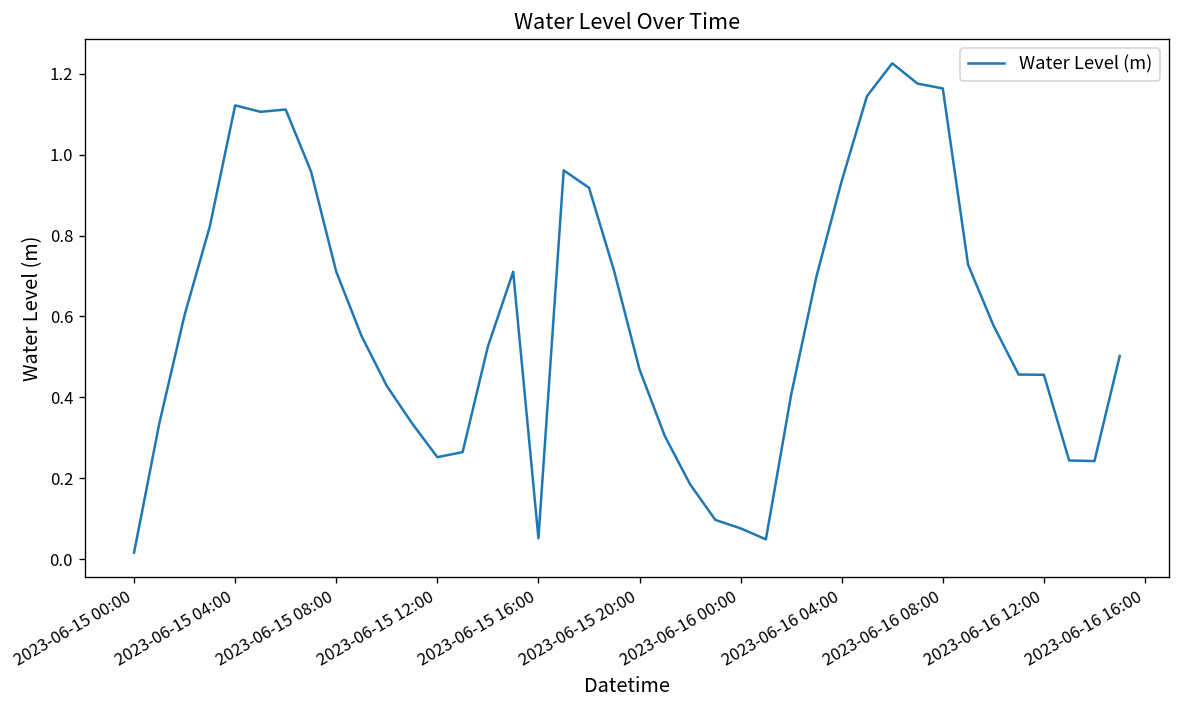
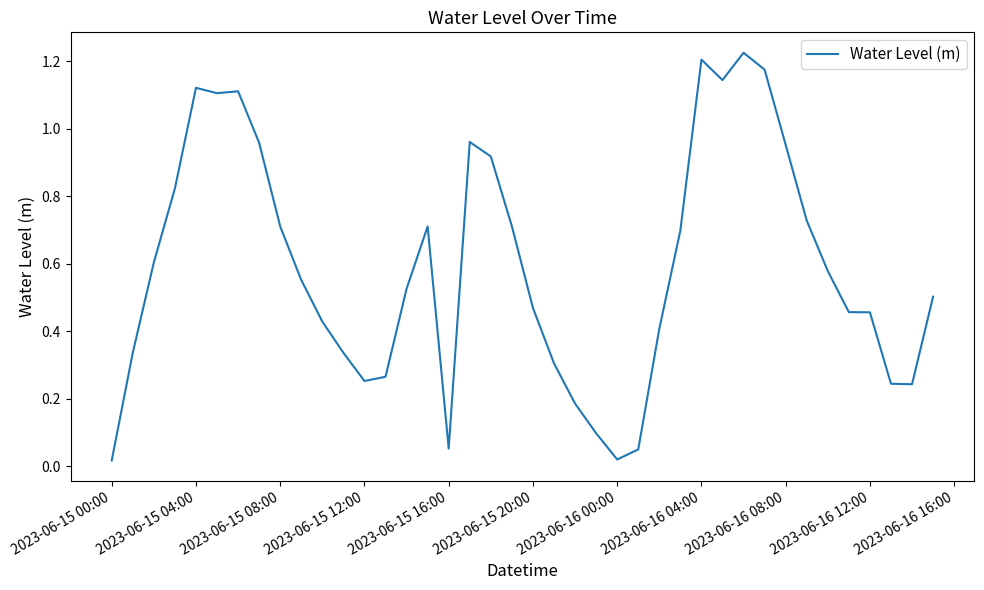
  {
    "2023-06-15 00:00": 0.02,
    "2023-06-15 04:00": 1.12,
    "2023-06-15 08:00": 0.71,
    "2023-06-15 12:00": 0.25,
    "2023-06-15 16:00": 0.05,
    "2023-06-15 20:00": 0.47,
-   "2023-06-16 00:00": 0.08,
-   "2023-06-16 04:00": 0.93,
-   "2023-06-16 08:00": 1.16,
+   "2023-06-16 00:00": 0.02,
+   "2023-06-16 04:00": 1.21,
+   "2023-06-16 08:00": 0.95,
    "2023-06-16 12:00": 0.46
  }
